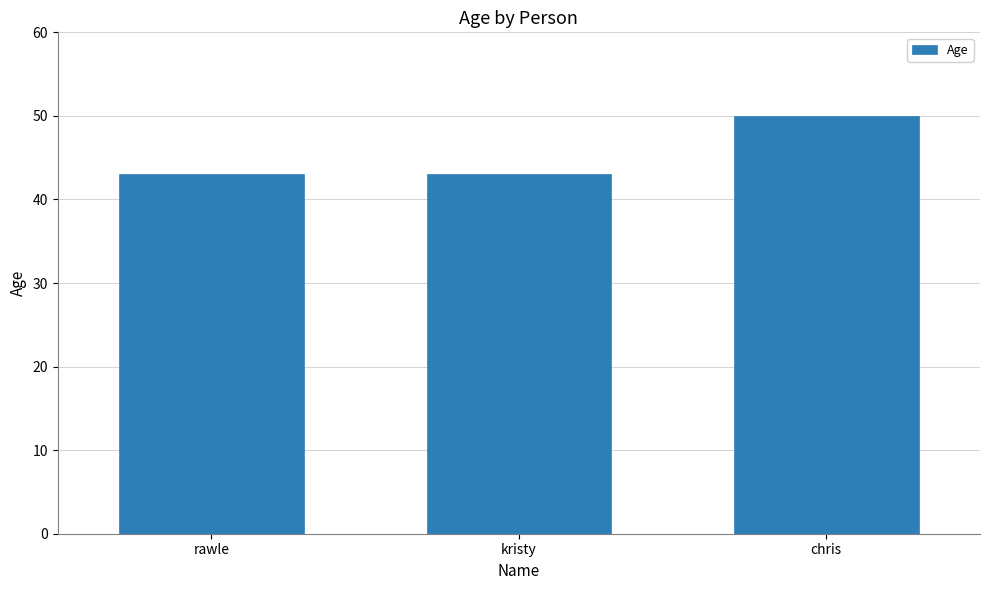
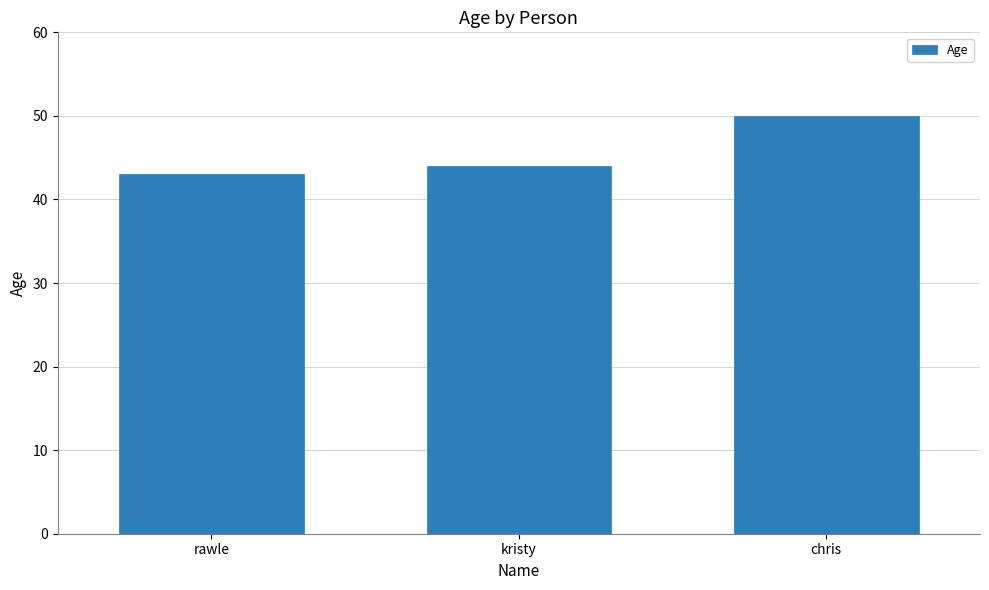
  {
    "rawle": 43,
-   "kristy": 43,
+   "kristy": 44,
    "chris": 50
  }
